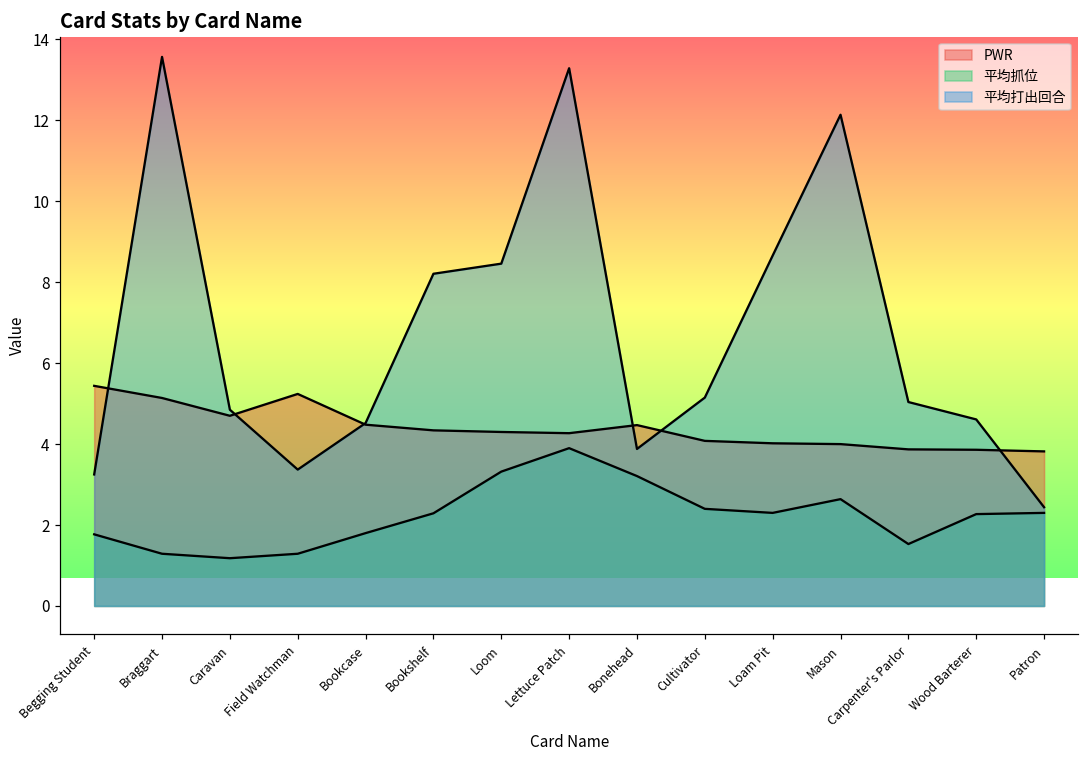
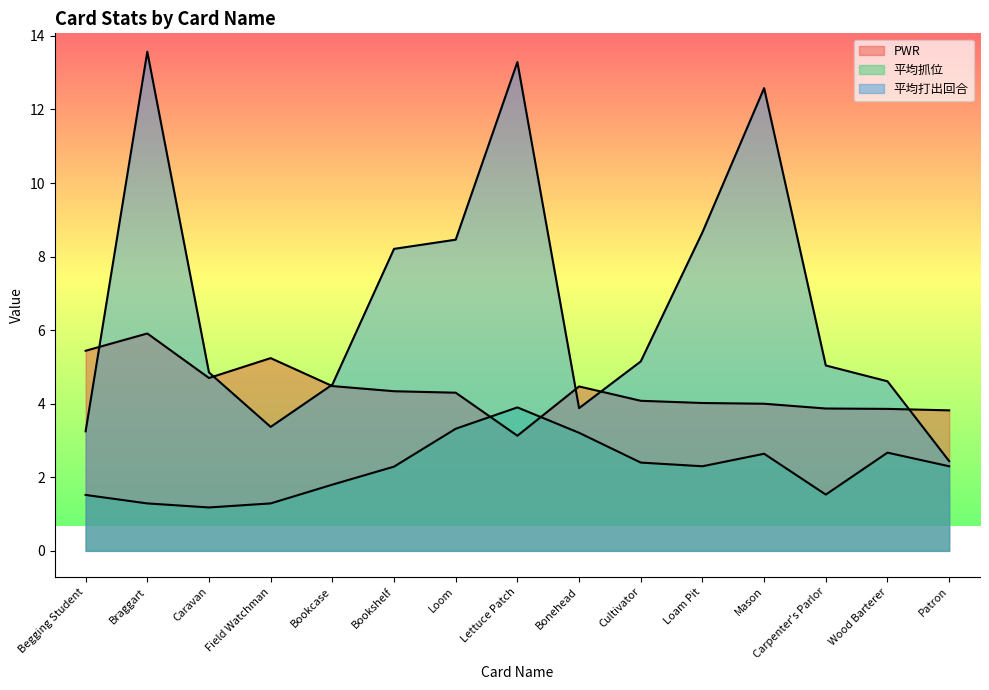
  {
    "PWR": {
      "Begging Student": 5.4,
-     "Braggart": 5.1,
+     "Braggart": 5.9,
      "Caravan": 4.7,
      "Field Watchman": 5.2,
      "Bookshelf": 4.3,
      "Loom": 4.3,
-     "Lettuce Patch": 4.3,
+     "Lettuce Patch": 3.1,
      "Bonehead": 4.5,
      "Cultivator": 4.1,
      "Loam Pit": 4.0,
      "Mason": 4.0,
      "Carpenter's Parlor": 3.9,
      "Wood Barterer": 3.9,
      "Patron": 3.8
    },
    "平均抓位": {
-     "Begging Student": 1.8,
+     "Begging Student": 1.5,
      "Braggart": 1.3,
      "Caravan": 1.2,
      "Field Watchman": 1.3,
      "Bookcase": 1.8,
      "Bookshelf": 2.3,
      "Loom": 3.3,
      "Lettuce Patch": 3.9,
      "Bonehead": 3.2,
      "Cultivator": 2.4,
      "Loam Pit": 2.3,
      "Mason": 2.6,
      "Carpenter's Parlor": 1.5,
-     "Wood Barterer": 2.3,
+     "Wood Barterer": 2.7,
      "Patron": 2.3
    },
    "平均打出回合": {
      "Begging Student": 3.3,
      "Braggart": 13.6,
      "Caravan": 4.9,
      "Field Watchman": 3.4,
      "Bookshelf": 8.2,
      "Loom": 8.5,
      "Lettuce Patch": 13.3,
      "Bonehead": 3.9,
      "Cultivator": 5.2,
      "Loam Pit": 8.7,
-     "Mason": 12.1,
+     "Mason": 12.6,
      "Carpenter's Parlor": 5.0,
      "Wood Barterer": 4.6,
      "Patron": 2.4
    }
  }
